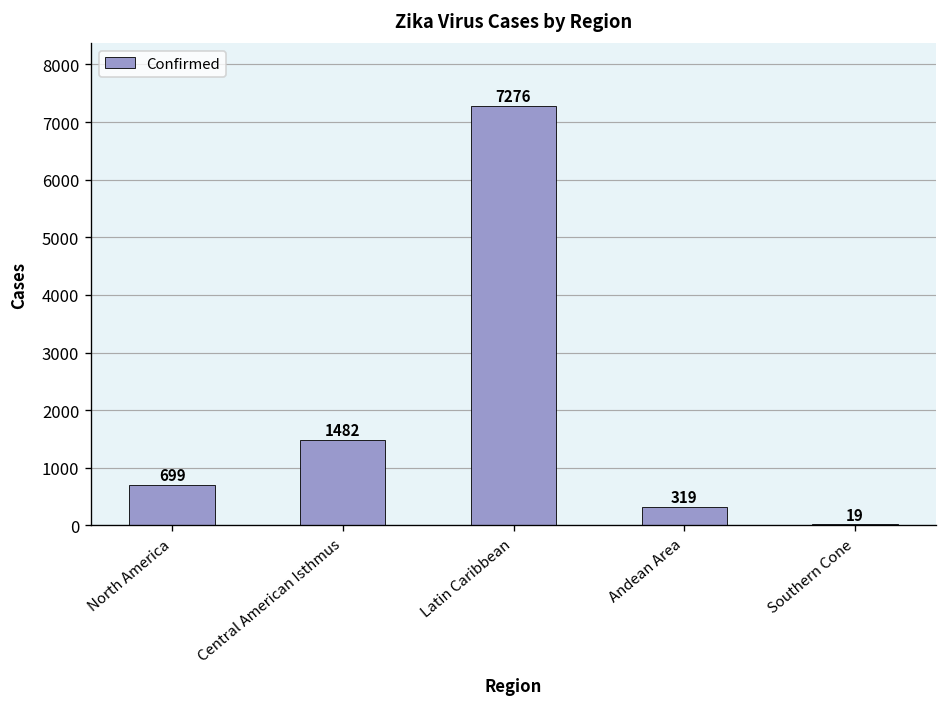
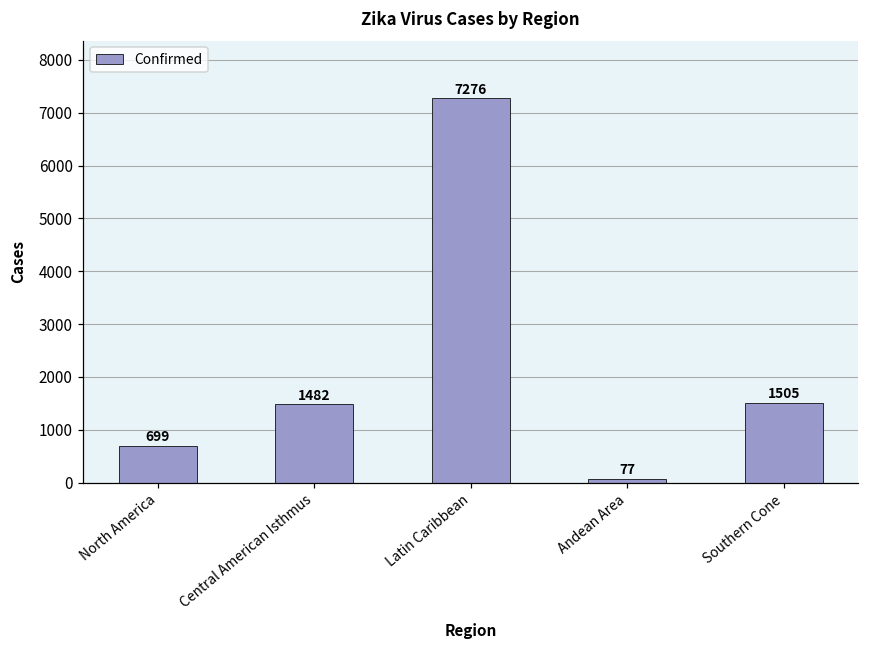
  {
    "North America": 699,
    "Central American Isthmus": 1482,
    "Latin Caribbean": 7276,
-   "Andean Area": 319,
-   "Southern Cone": 19
+   "Andean Area": 77,
+   "Southern Cone": 1505
  }
